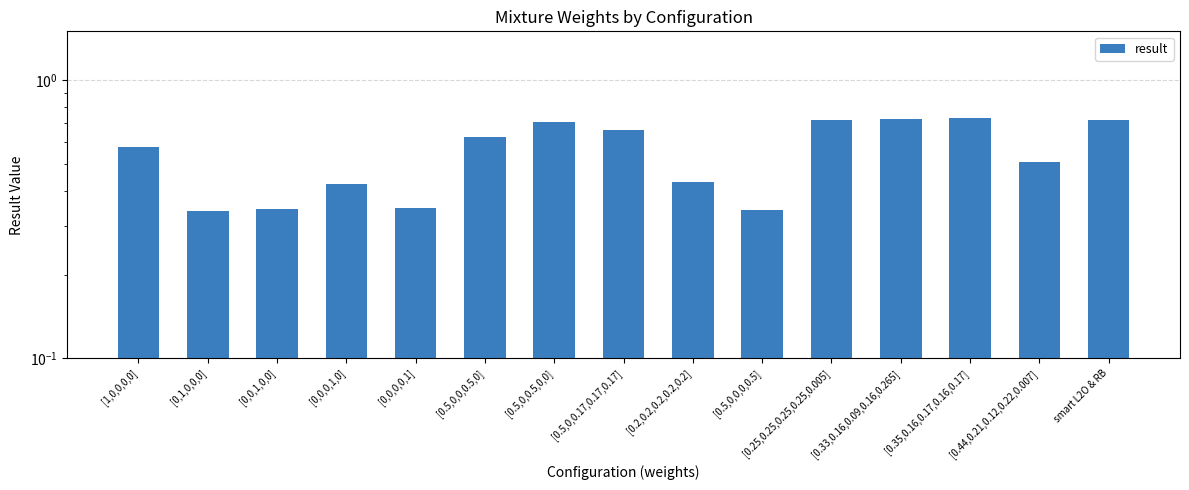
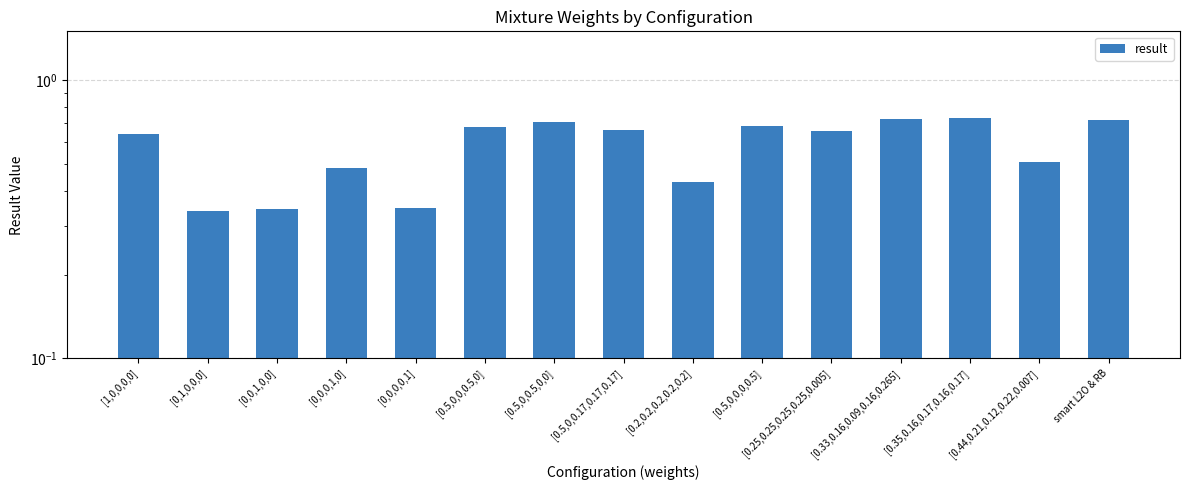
  {
-   "[1,0,0,0,0]": 0.58,
+   "[1,0,0,0,0]": 0.64,
    "[0,1,0,0,0]": 0.34,
    "[0,0,1,0,0]": 0.34,
-   "[0,0,0,1,0]": 0.42,
+   "[0,0,0,1,0]": 0.48,
    "[0,0,0,0,1]": 0.35,
-   "[0.5,0,0,0.5,0]": 0.63,
+   "[0.5,0,0,0.5,0]": 0.68,
    "[0.5,0,0.5,0,0]": 0.70,
    "[0.5,0,0.17,0.17,0.17]": 0.66,
    "[0.2,0.2,0.2,0.2,0.2]": 0.43,
-   "[0.5,0,0,0,0.5]": 0.34,
-   "[0.25,0.25,0.25,0.25,0.005]": 0.72,
+   "[0.5,0,0,0,0.5]": 0.69,
+   "[0.25,0.25,0.25,0.25,0.005]": 0.66,
    "[0.33,0.16,0.09,0.16,0.265]": 0.73,
    "[0.35,0.16,0.17,0.16,0.17]": 0.73,
    "[0.44,0.21,0.12,0.22,0.007]": 0.51,
    "smart L2O & RB": 0.72
  }
